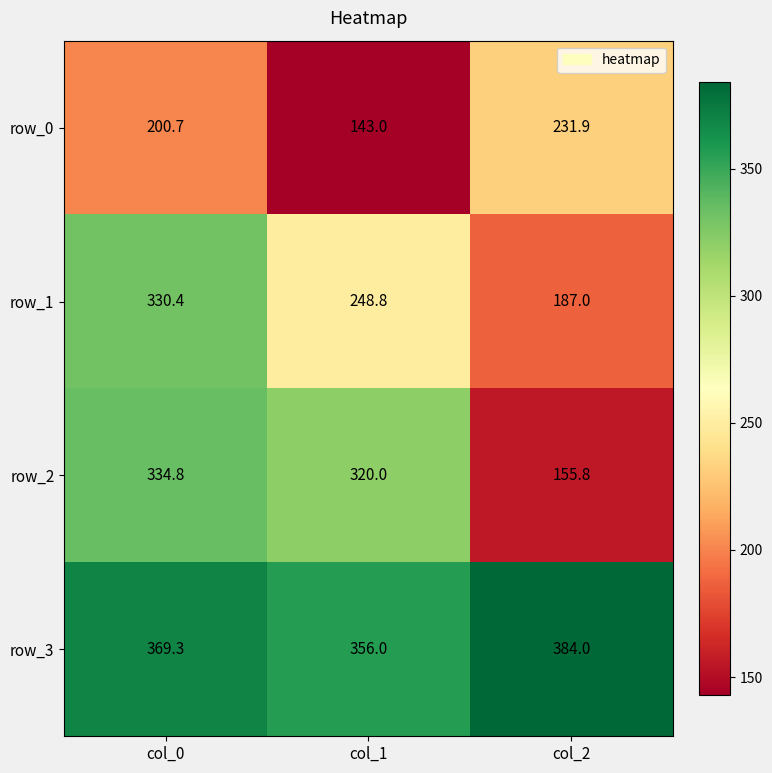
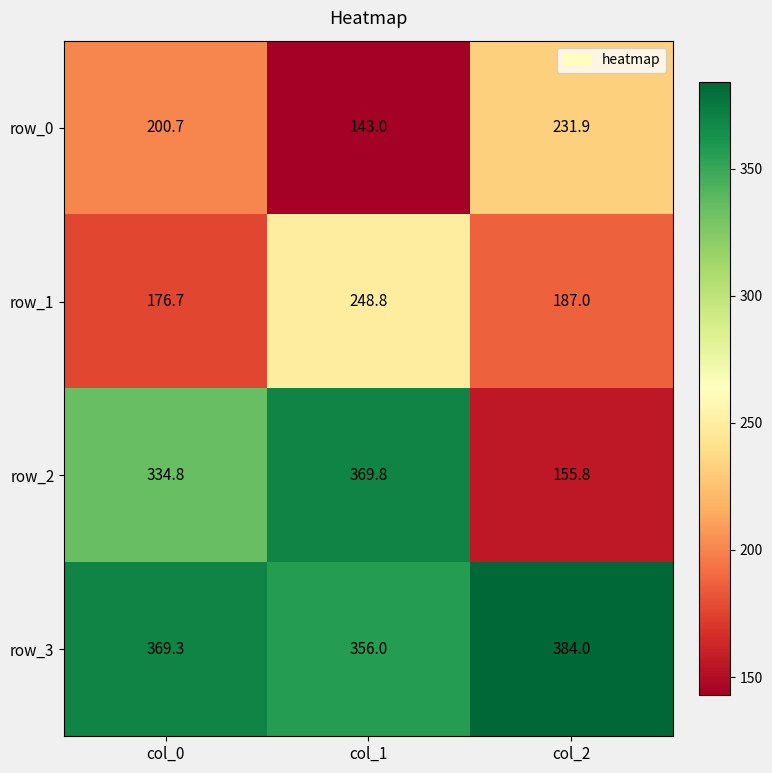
  {
    "row_0": {
      "col_0": 200.7,
      "col_1": 143.0,
      "col_2": 231.9
    },
    "row_1": {
-     "col_0": 330.4,
+     "col_0": 176.7,
      "col_1": 248.8,
      "col_2": 187.0
    },
    "row_2": {
      "col_0": 334.8,
-     "col_1": 320.0,
+     "col_1": 369.8,
      "col_2": 155.8
    },
    "row_3": {
      "col_0": 369.3,
      "col_1": 356.0,
      "col_2": 384.0
    }
  }
